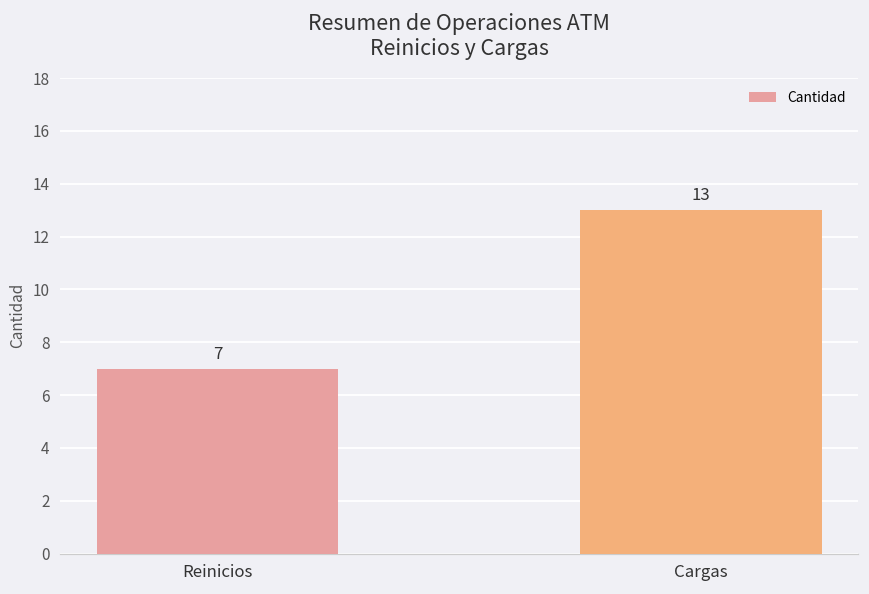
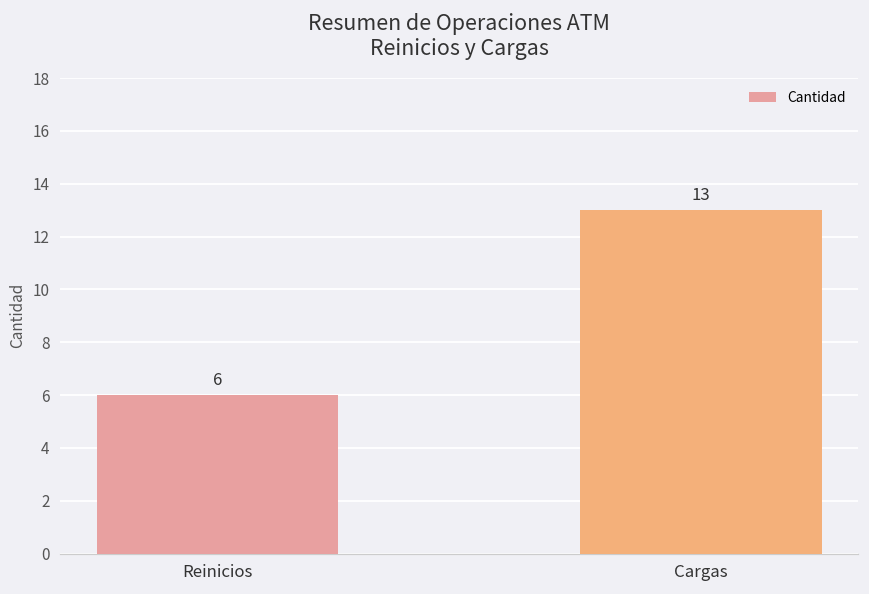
  {
-   "Reinicios": 7,
+   "Reinicios": 6,
    "Cargas": 13
  }
